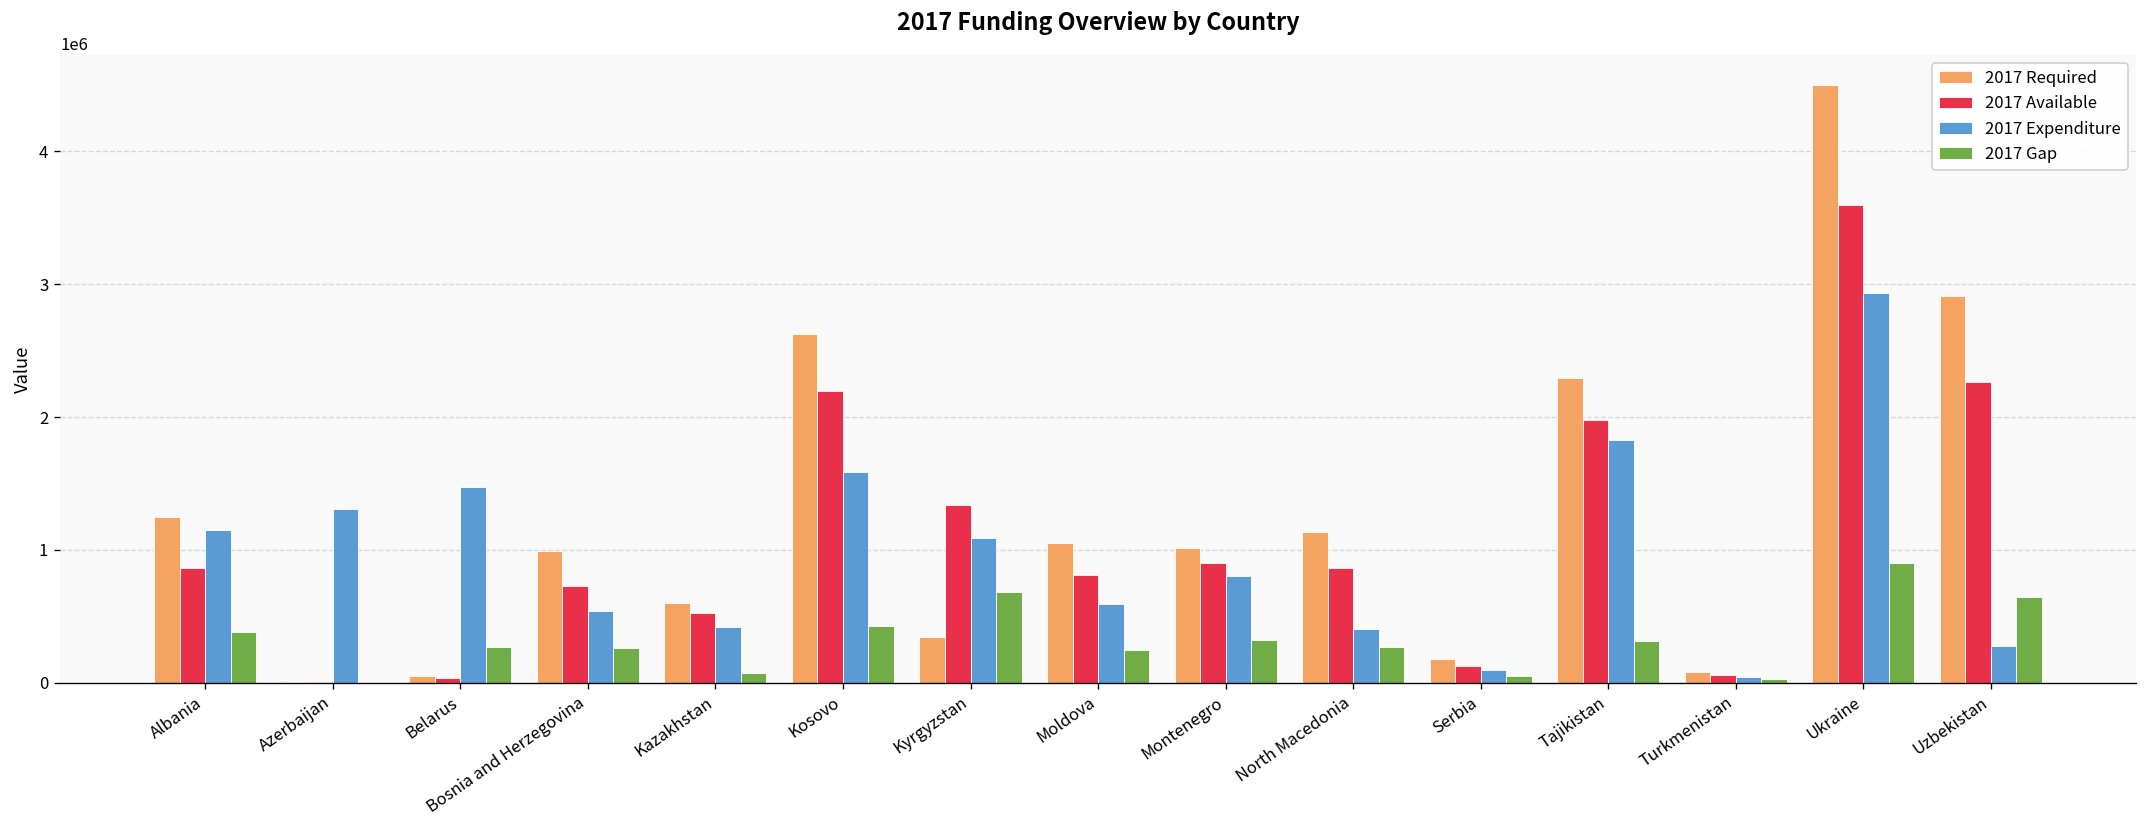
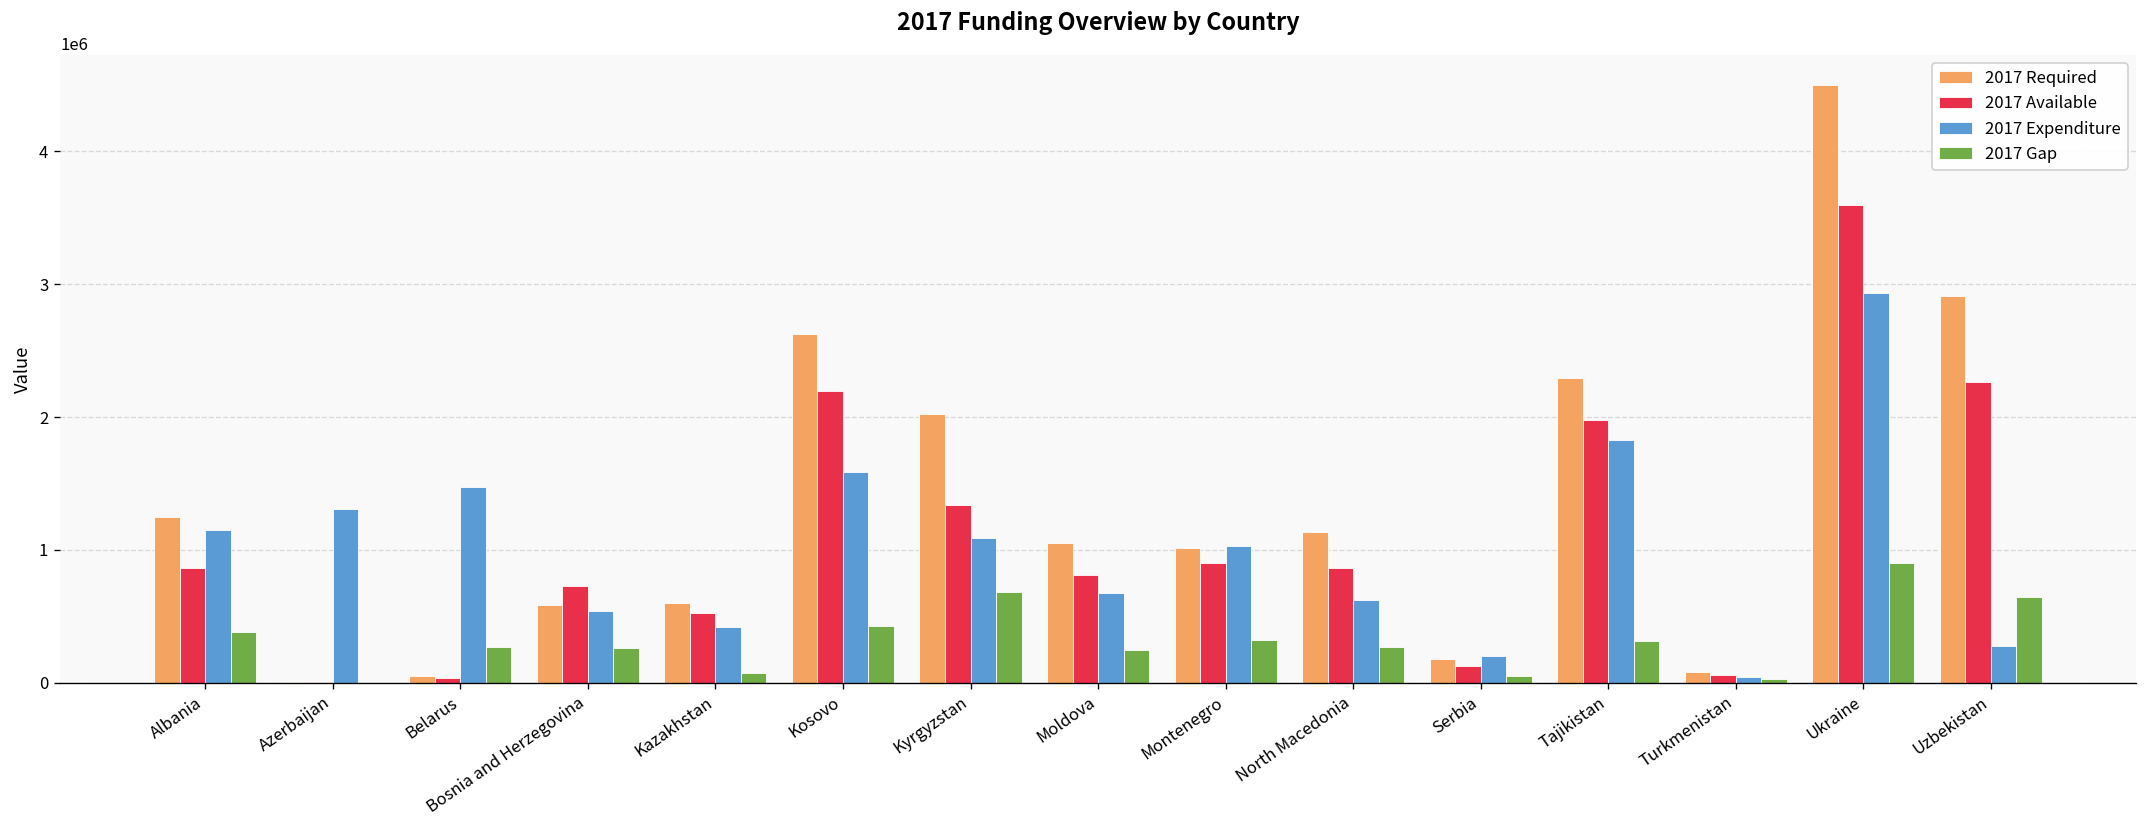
  {
    "2017 Required": {
      "Albania": 1250000,
      "Belarus": 50000,
-     "Bosnia and Herzegovina": 990000,
+     "Bosnia and Herzegovina": 580000,
      "Kazakhstan": 600000,
      "Kosovo": 2620000,
-     "Kyrgyzstan": 350000,
+     "Kyrgyzstan": 2020000,
      "Moldova": 1060000,
      "Montenegro": 1010000,
      "North Macedonia": 1130000,
      "Serbia": 180000,
      "Tajikistan": 2290000,
      "Turkmenistan": 80000,
      "Ukraine": 4500000,
      "Uzbekistan": 2910000
    },
    "2017 Available": {
      "Albania": 870000,
      "Belarus": 40000,
      "Bosnia and Herzegovina": 730000,
      "Kazakhstan": 530000,
      "Kosovo": 2200000,
      "Kyrgyzstan": 1330000,
      "Moldova": 810000,
      "Montenegro": 900000,
      "North Macedonia": 860000,
      "Serbia": 130000,
      "Tajikistan": 1980000,
      "Turkmenistan": 60000,
      "Ukraine": 3600000,
      "Uzbekistan": 2270000
    },
    "2017 Expenditure": {
      "Albania": 1150000,
      "Azerbaijan": 1310000,
      "Belarus": 1480000,
      "Bosnia and Herzegovina": 540000,
      "Kazakhstan": 420000,
      "Kosovo": 1590000,
      "Kyrgyzstan": 1090000,
-     "Moldova": 590000,
-     "Montenegro": 810000,
-     "North Macedonia": 400000,
-     "Serbia": 90000,
+     "Moldova": 680000,
+     "Montenegro": 1030000,
+     "North Macedonia": 620000,
+     "Serbia": 200000,
      "Tajikistan": 1830000,
      "Turkmenistan": 40000,
      "Ukraine": 2930000,
      "Uzbekistan": 270000
    },
    "2017 Gap": {
      "Albania": 380000,
      "Belarus": 270000,
      "Bosnia and Herzegovina": 260000,
      "Kazakhstan": 70000,
      "Kosovo": 430000,
      "Kyrgyzstan": 690000,
      "Moldova": 250000,
      "Montenegro": 320000,
      "North Macedonia": 270000,
      "Serbia": 50000,
      "Tajikistan": 320000,
      "Turkmenistan": 20000,
      "Ukraine": 900000,
      "Uzbekistan": 640000
    }
  }
